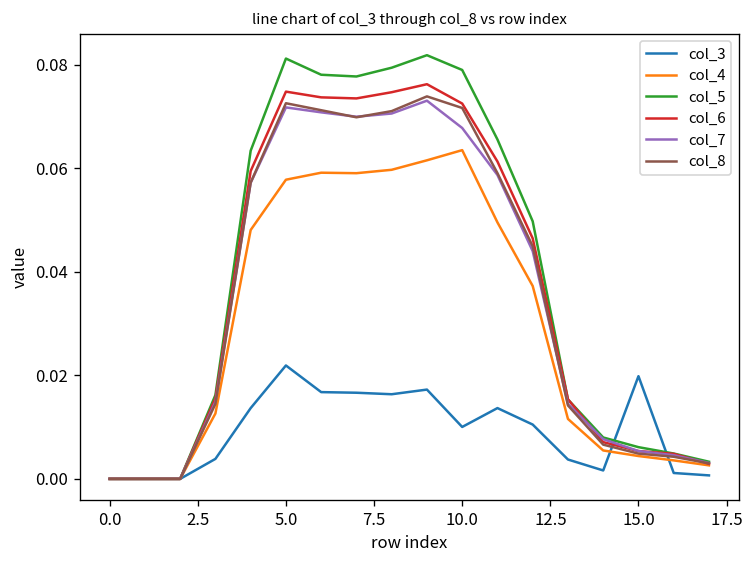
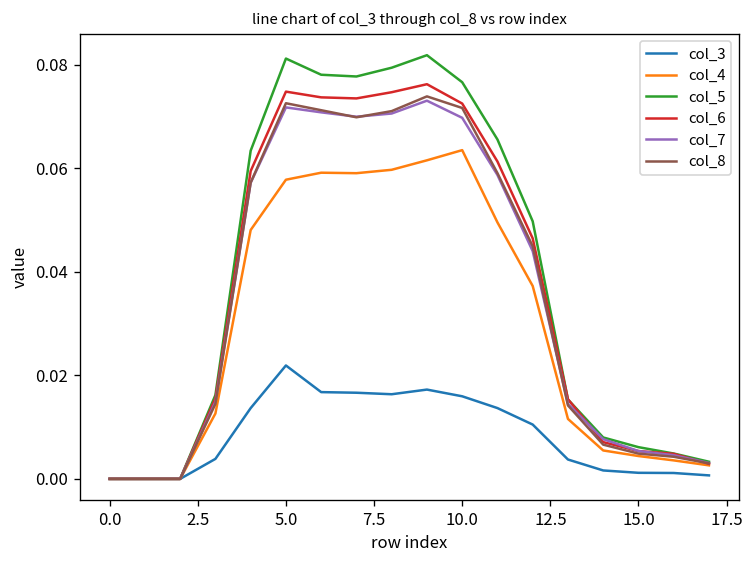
  {
    "col_3": {
      "5.0": 0.022,
-     "10.0": 0.010,
-     "15.0": 0.020
+     "10.0": 0.016,
+     "15.0": 0.001
    },
    "col_4": {
      "5.0": 0.058,
      "10.0": 0.064
    },
    "col_5": {
      "5.0": 0.081,
-     "10.0": 0.079,
+     "10.0": 0.077,
      "15.0": 0.006
    },
    "col_6": {
      "5.0": 0.075,
      "10.0": 0.073
    },
    "col_7": {
      "5.0": 0.072,
-     "10.0": 0.068
+     "10.0": 0.070
    },
    "col_8": {
      "5.0": 0.073,
      "10.0": 0.072
    }
  }
